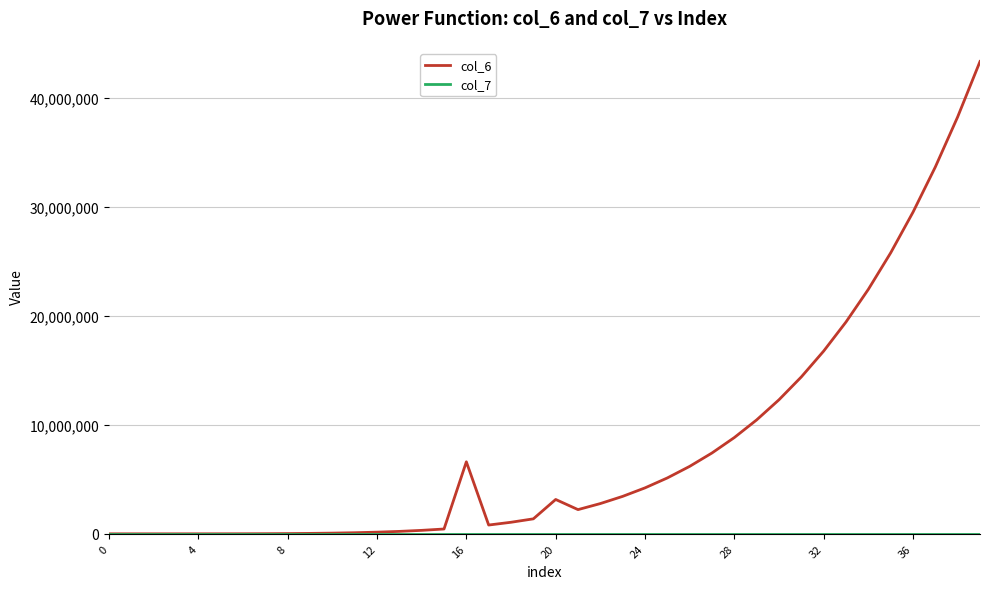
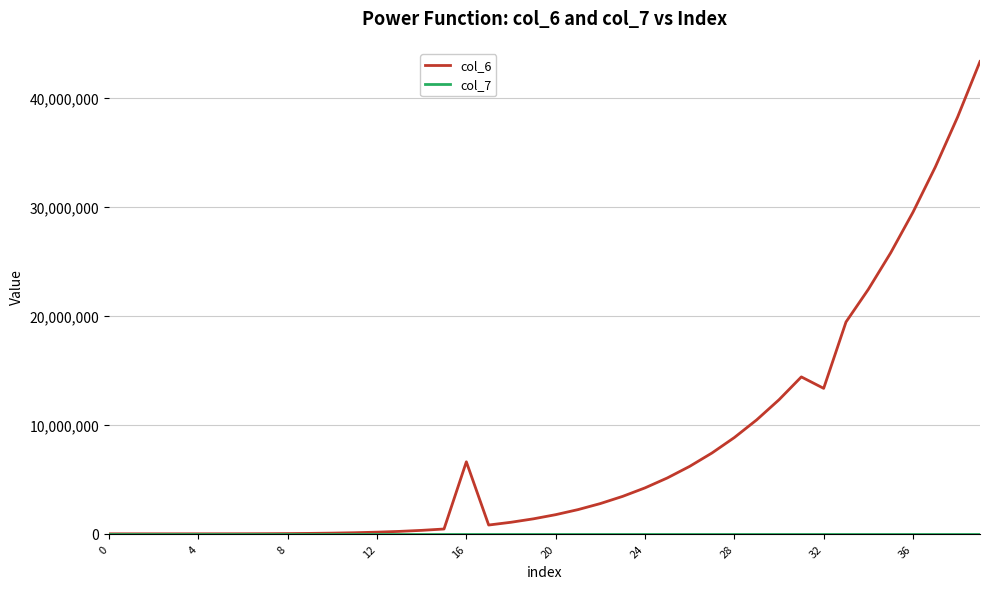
  {
    "col_6": {
      "16": "6,600,000",
-     "20": "3,200,000",
+     "20": "1,800,000",
      "24": "4,200,000",
      "28": "8,800,000",
-     "32": "16,800,000",
+     "32": "13,400,000",
      "36": "29,500,000"
    },
    "col_7": {
      "16": "0",
      "20": "0",
      "24": "0",
      "28": "0",
      "32": "0",
      "36": "0"
    }
  }
